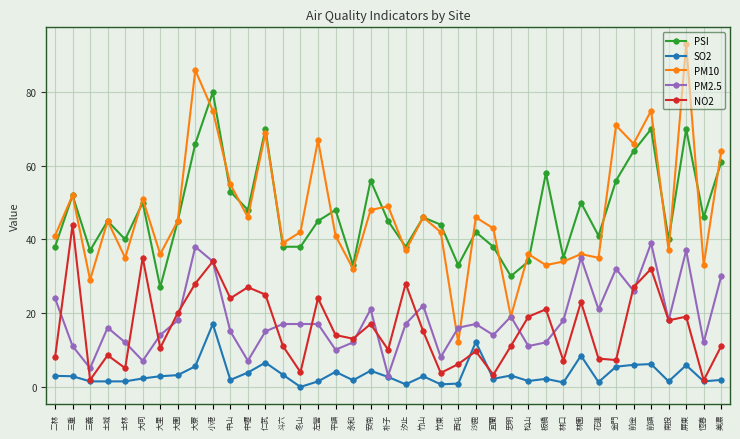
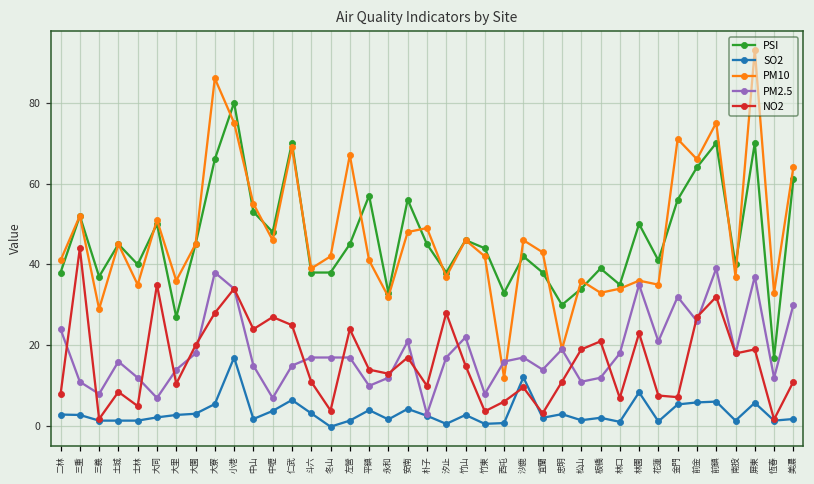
  {
    "PSI": {
      "二林": 38,
      "三義": 37,
      "士林": 40,
      "大同": 50,
      "大里": 27,
      "大寮": 66,
      "小港": 80,
      "中山": 53,
      "中壢": 48,
      "仁武": 70,
      "斗六": 38,
      "冬山": 38,
      "左營": 45,
-     "平鎮": 48,
+     "平鎮": 57,
      "永和": 33,
      "安南": 56,
      "朴子": 45,
      "汐止": 38,
      "竹東": 44,
      "西屯": 33,
      "沙鹿": 42,
      "宜蘭": 38,
      "忠明": 30,
      "松山": 34,
-     "板橋": 58,
+     "板橋": 39,
      "林口": 35,
      "林園": 50,
      "花蓮": 41,
      "金門": 56,
      "前金": 64,
      "前鎮": 70,
      "南投": 40,
      "屏東": 70,
-     "恆春": 46,
+     "恆春": 17,
      "美濃": 61
    },
    "SO2": {
      "二林": 3,
      "三重": 3,
      "土城": 1,
      "士林": 1,
      "大同": 2,
      "大里": 3,
      "大園": 3,
      "大寮": 6,
      "小港": 17,
      "中山": 2,
      "中壢": 4,
      "仁武": 7,
      "斗六": 3,
      "冬山": 0,
      "左營": 1,
      "平鎮": 4,
      "永和": 2,
      "安南": 4,
      "汐止": 1,
      "竹山": 3,
      "竹東": 1,
      "西屯": 1,
      "沙鹿": 12,
      "宜蘭": 2,
      "忠明": 3,
      "松山": 2,
      "板橋": 2,
      "林口": 1,
      "林園": 8,
      "花蓮": 1,
      "金門": 5,
      "前金": 6,
      "前鎮": 6,
      "南投": 1,
      "屏東": 6,
      "美濃": 2
    },
    "PM10": {
      "二林": 41,
      "三義": 29,
      "士林": 35,
      "大同": 51,
      "大里": 36,
      "大寮": 86,
      "小港": 75,
      "中山": 55,
      "中壢": 46,
      "仁武": 69,
      "斗六": 39,
      "冬山": 42,
      "左營": 67,
      "平鎮": 41,
      "永和": 32,
      "安南": 48,
      "朴子": 49,
      "汐止": 37,
      "竹東": 42,
      "西屯": 12,
      "沙鹿": 46,
      "宜蘭": 43,
      "松山": 36,
      "板橋": 33,
      "林口": 34,
      "林園": 36,
      "花蓮": 35,
      "金門": 71,
      "前金": 66,
      "前鎮": 75,
      "南投": 37,
      "恆春": 33,
      "美濃": 64
    },
    "PM2.5": {
      "二林": 24,
      "三重": 11,
-     "三義": 5,
+     "三義": 8,
      "土城": 16,
      "士林": 12,
      "大同": 7,
      "大里": 14,
      "大園": 18,
      "大寮": 38,
      "中山": 15,
      "中壢": 7,
      "仁武": 15,
      "斗六": 17,
      "冬山": 17,
      "左營": 17,
      "平鎮": 10,
      "永和": 12,
      "安南": 21,
      "汐止": 17,
      "竹山": 22,
      "竹東": 8,
      "西屯": 16,
      "沙鹿": 17,
      "宜蘭": 14,
      "松山": 11,
      "板橋": 12,
      "林口": 18,
      "林園": 35,
      "花蓮": 21,
      "金門": 32,
      "前金": 26,
      "前鎮": 39,
      "屏東": 37,
      "恆春": 12,
      "美濃": 30
    },
    "NO2": {
      "二林": 8,
      "三重": 44,
      "土城": 9,
      "士林": 5,
      "大同": 35,
      "大里": 11,
      "大園": 20,
      "大寮": 28,
      "中山": 24,
      "中壢": 27,
      "仁武": 25,
      "斗六": 11,
      "冬山": 4,
      "左營": 24,
      "平鎮": 14,
      "永和": 13,
      "安南": 17,
      "朴子": 10,
      "汐止": 28,
      "竹山": 15,
      "竹東": 4,
      "西屯": 6,
      "沙鹿": 10,
      "宜蘭": 3,
      "忠明": 11,
      "松山": 19,
      "板橋": 21,
      "林口": 7,
      "林園": 23,
      "花蓮": 8,
      "金門": 7,
      "前金": 27,
      "前鎮": 32,
      "屏東": 19,
      "美濃": 11
    }
  }
